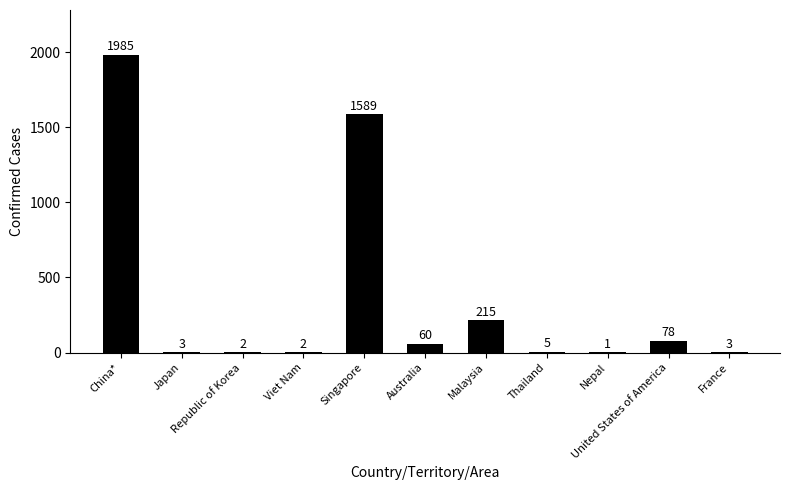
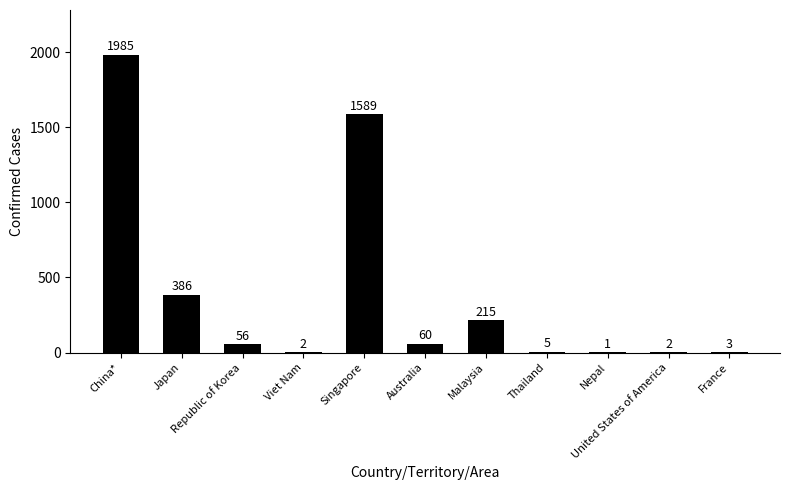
  {
    "China*": 1985,
-   "Japan": 3,
-   "Republic of Korea": 2,
+   "Japan": 386,
+   "Republic of Korea": 56,
    "Viet Nam": 2,
    "Singapore": 1589,
    "Australia": 60,
    "Malaysia": 215,
    "Thailand": 5,
    "Nepal": 1,
-   "United States of America": 78,
+   "United States of America": 2,
    "France": 3
  }
